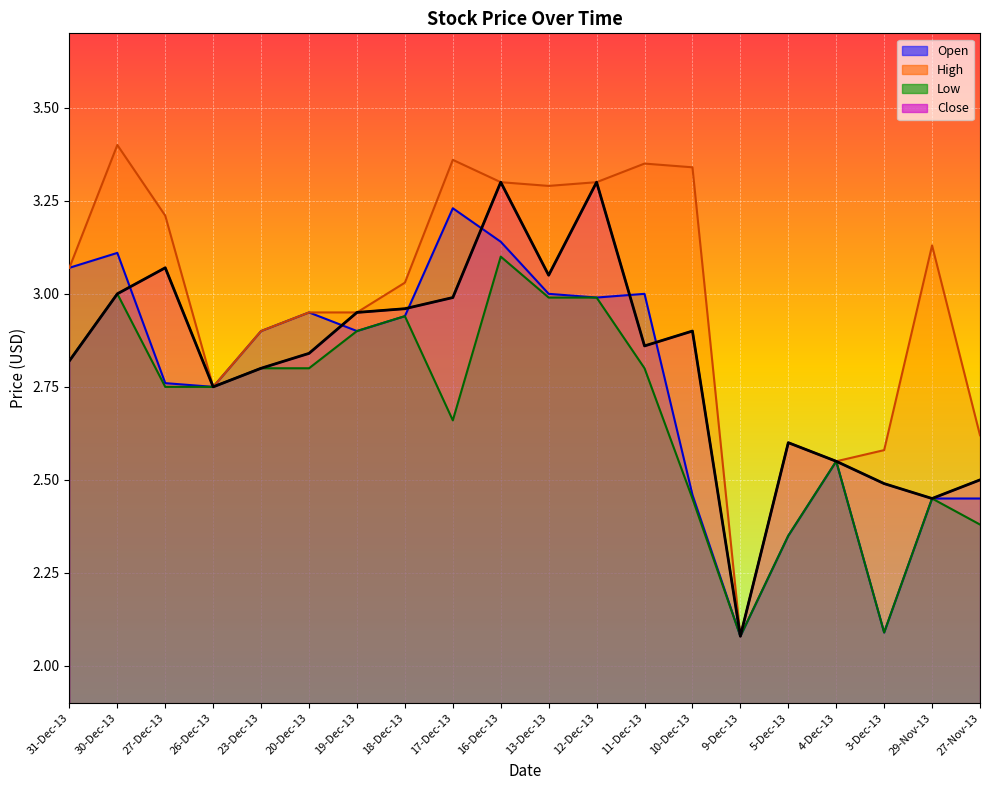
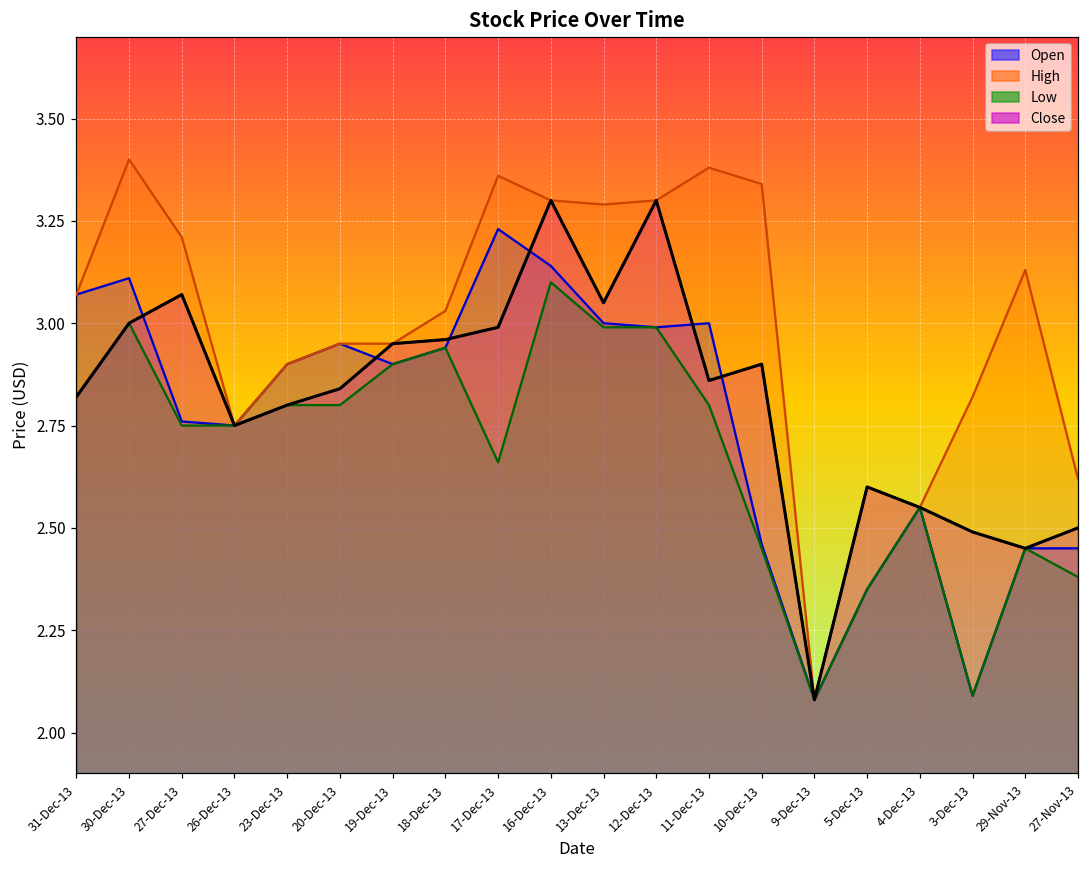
  {
    "Open": {
      "30-Dec-13": 3.11,
      "27-Dec-13": 2.76,
      "17-Dec-13": 3.23,
      "16-Dec-13": 3.14,
      "13-Dec-13": 3.00,
      "11-Dec-13": 3.00,
      "10-Dec-13": 2.46,
      "27-Nov-13": 2.45
    },
    "High": {
      "30-Dec-13": 3.40,
      "27-Dec-13": 3.21,
      "18-Dec-13": 3.03,
      "17-Dec-13": 3.36,
      "13-Dec-13": 3.29,
-     "11-Dec-13": 3.35,
+     "11-Dec-13": 3.38,
      "10-Dec-13": 3.34,
-     "3-Dec-13": 2.58,
+     "3-Dec-13": 2.82,
      "29-Nov-13": 3.13,
      "27-Nov-13": 2.62
    },
    "Low": {
      "27-Dec-13": 2.75,
      "20-Dec-13": 2.80,
      "17-Dec-13": 2.66,
      "16-Dec-13": 3.10,
      "13-Dec-13": 2.99,
      "11-Dec-13": 2.80,
      "10-Dec-13": 2.45,
      "27-Nov-13": 2.38
    },
    "Close": {
      "27-Dec-13": 3.07,
      "20-Dec-13": 2.84,
      "18-Dec-13": 2.96,
      "17-Dec-13": 2.99,
      "13-Dec-13": 3.05,
      "11-Dec-13": 2.86,
      "10-Dec-13": 2.90,
      "3-Dec-13": 2.49,
      "27-Nov-13": 2.50
    }
  }
